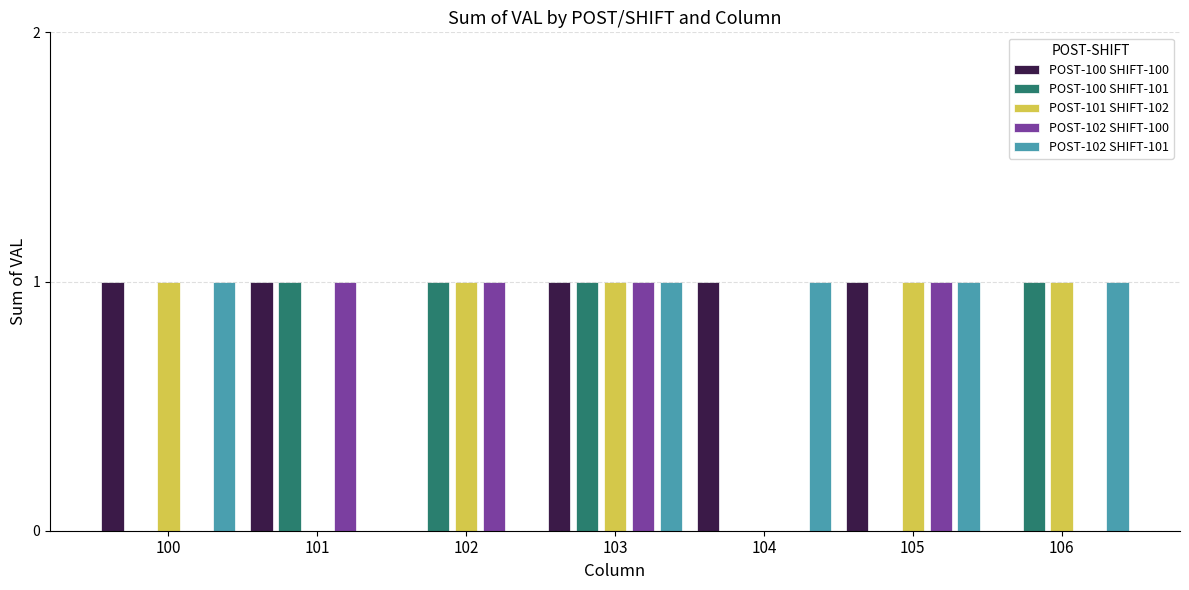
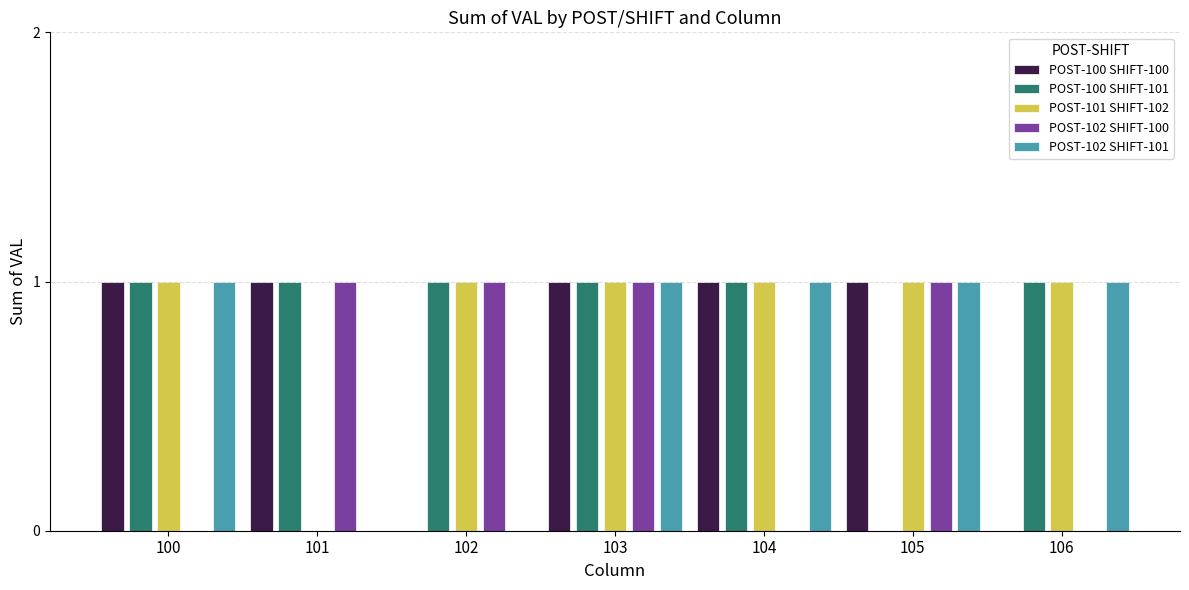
  {
    "POST-100 SHIFT-100": {
      "100": 1,
      "101": 1,
      "102": 0,
      "103": 1,
      "104": 1,
      "105": 1,
      "106": 0
    },
    "POST-100 SHIFT-101": {
-     "100": 0,
+     "100": 1,
      "101": 1,
      "102": 1,
      "103": 1,
-     "104": 0,
+     "104": 1,
      "105": 0,
      "106": 1
    },
    "POST-101 SHIFT-102": {
      "100": 1,
      "101": 0,
      "102": 1,
      "103": 1,
-     "104": 0,
+     "104": 1,
      "105": 1,
      "106": 1
    },
    "POST-102 SHIFT-100": {
      "100": 0,
      "101": 1,
      "102": 1,
      "103": 1,
      "104": 0,
      "105": 1,
      "106": 0
    },
    "POST-102 SHIFT-101": {
      "100": 1,
      "101": 0,
      "102": 0,
      "103": 1,
      "104": 1,
      "105": 1,
      "106": 1
    }
  }
